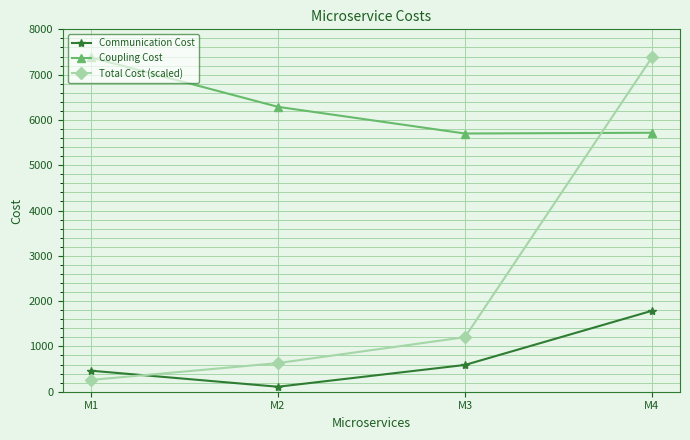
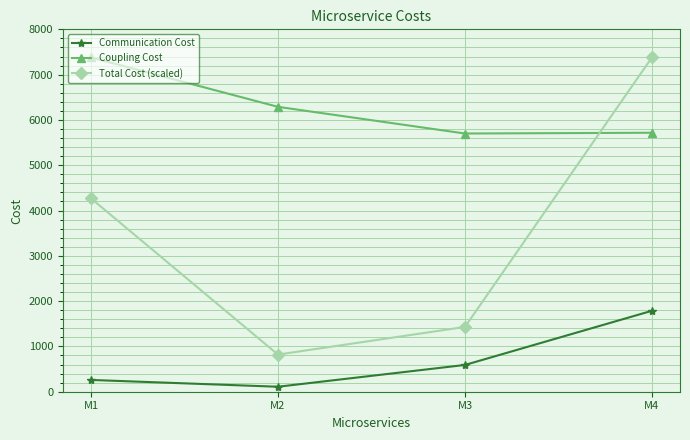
  {
    "Communication Cost": {
-     "M1": 500,
+     "M1": 300,
      "M2": 100,
      "M3": 600,
      "M4": 1800
    },
    "Coupling Cost": {
      "M2": 6300,
      "M3": 5700,
      "M4": 5700
    },
    "Total Cost (scaled)": {
-     "M1": 300,
-     "M2": 600,
-     "M3": 1200,
+     "M1": 4300,
+     "M2": 800,
+     "M3": 1400,
      "M4": 7400
    }
  }
